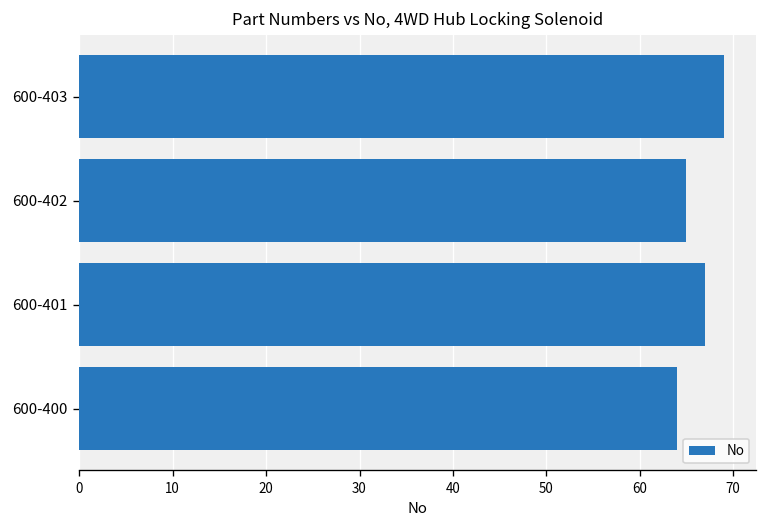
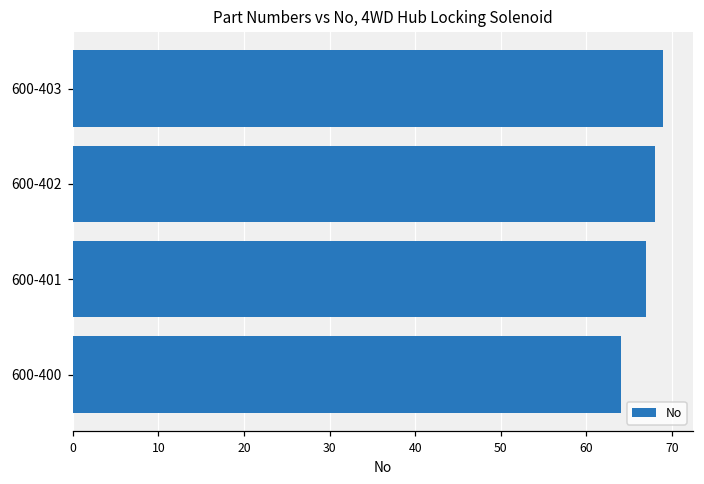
  {
    "600-403": 69,
-   "600-402": 65,
+   "600-402": 68,
    "600-401": 67,
    "600-400": 64
  }
